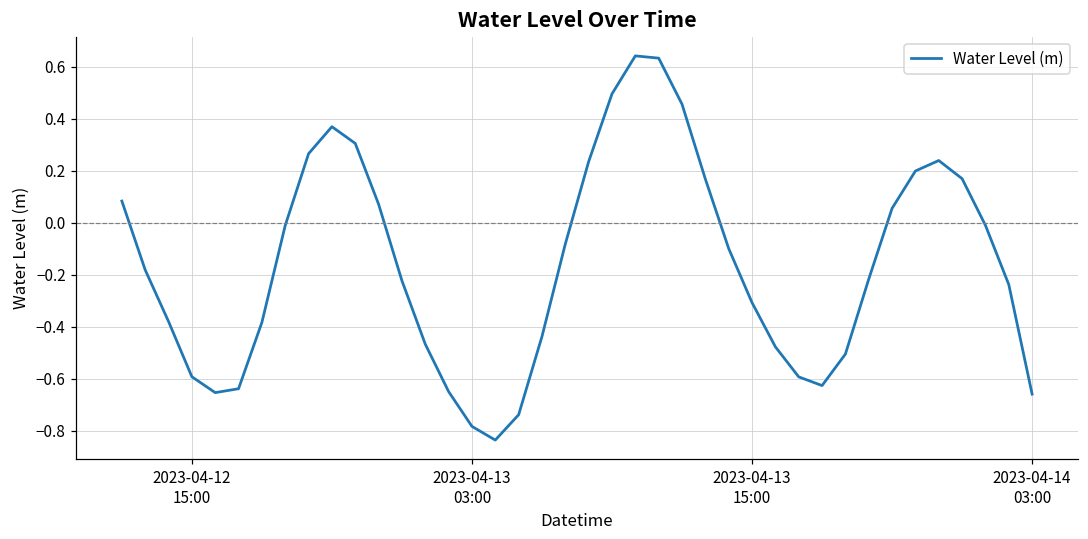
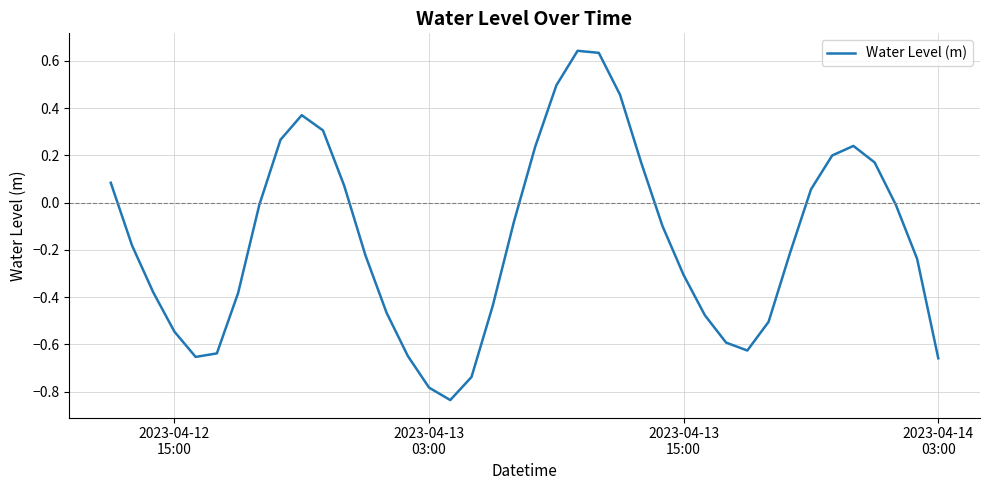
  {
-   "2023-04-12 15:00": -0.59,
+   "2023-04-12 15:00": -0.55,
    "2023-04-13 03:00": -0.78,
    "2023-04-13 15:00": -0.31,
    "2023-04-14 03:00": -0.66
  }
